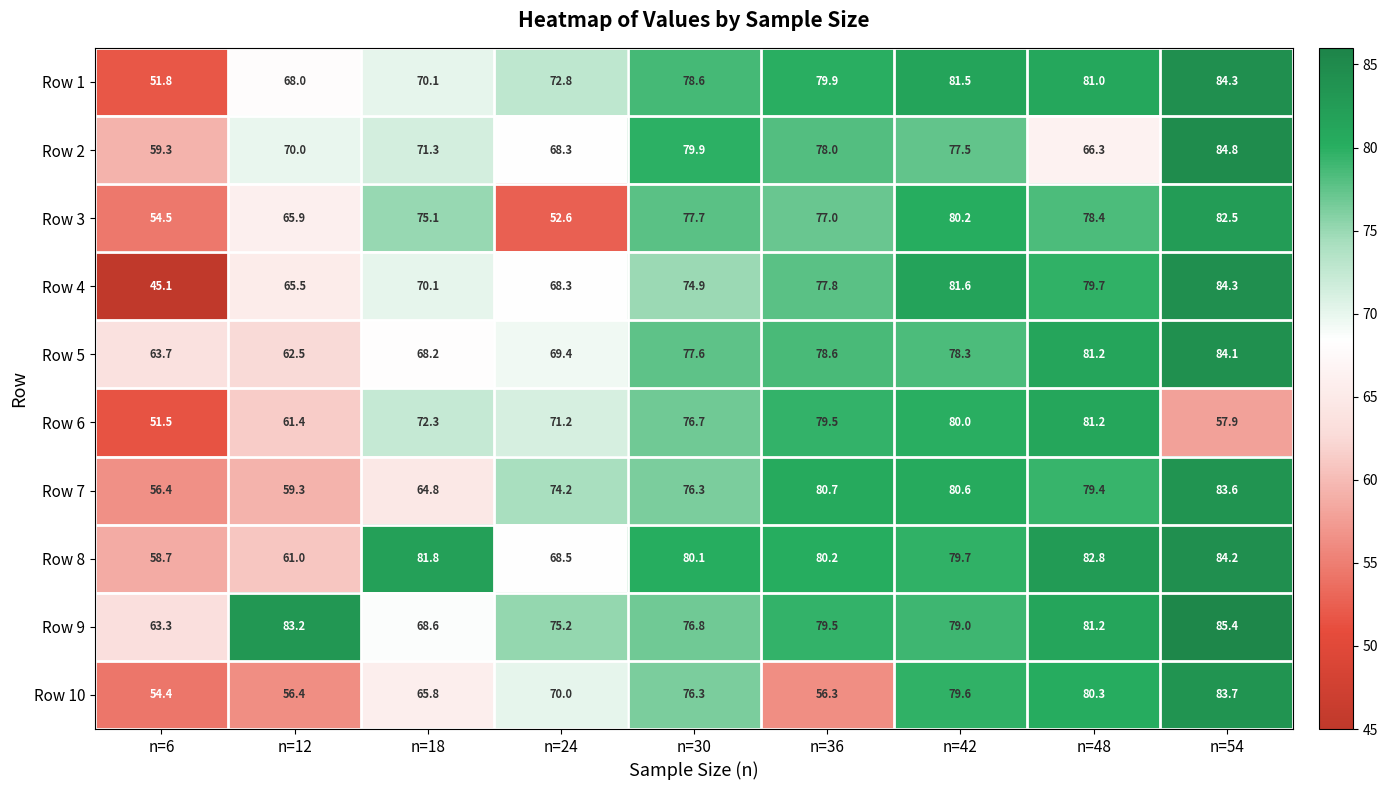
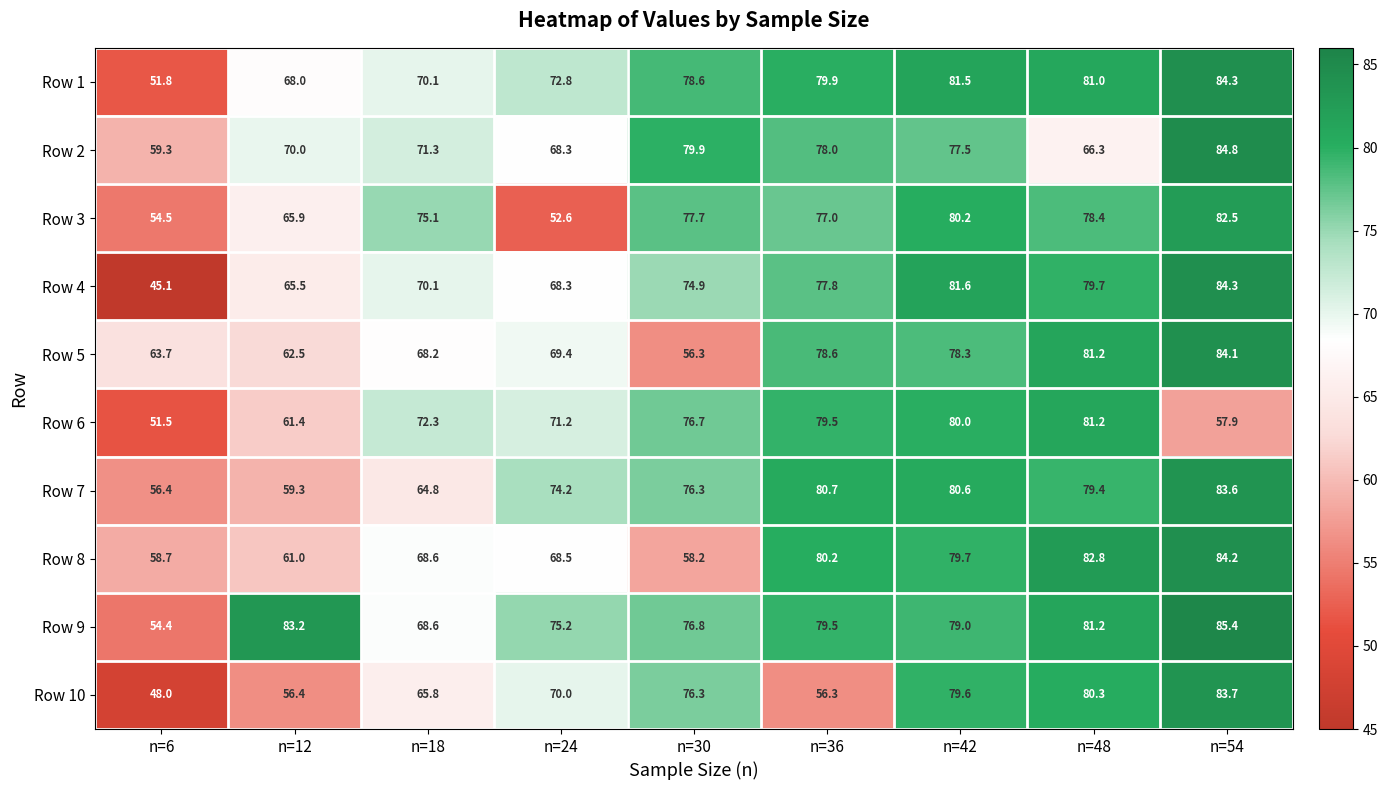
  {
    "Row 1": {
      "n=6": 51.8,
      "n=12": 68.0,
      "n=18": 70.1,
      "n=24": 72.8,
      "n=30": 78.6,
      "n=36": 79.9,
      "n=42": 81.5,
      "n=48": 81.0,
      "n=54": 84.3
    },
    "Row 2": {
      "n=6": 59.3,
      "n=12": 70.0,
      "n=18": 71.3,
      "n=24": 68.3,
      "n=30": 79.9,
      "n=36": 78.0,
      "n=42": 77.5,
      "n=48": 66.3,
      "n=54": 84.8
    },
    "Row 3": {
      "n=6": 54.5,
      "n=12": 65.9,
      "n=18": 75.1,
      "n=24": 52.6,
      "n=30": 77.7,
      "n=36": 77.0,
      "n=42": 80.2,
      "n=48": 78.4,
      "n=54": 82.5
    },
    "Row 4": {
      "n=6": 45.1,
      "n=12": 65.5,
      "n=18": 70.1,
      "n=24": 68.3,
      "n=30": 74.9,
      "n=36": 77.8,
      "n=42": 81.6,
      "n=48": 79.7,
      "n=54": 84.3
    },
    "Row 5": {
      "n=6": 63.7,
      "n=12": 62.5,
      "n=18": 68.2,
      "n=24": 69.4,
-     "n=30": 77.6,
+     "n=30": 56.3,
      "n=36": 78.6,
      "n=42": 78.3,
      "n=48": 81.2,
      "n=54": 84.1
    },
    "Row 6": {
      "n=6": 51.5,
      "n=12": 61.4,
      "n=18": 72.3,
      "n=24": 71.2,
      "n=30": 76.7,
      "n=36": 79.5,
      "n=42": 80.0,
      "n=48": 81.2,
      "n=54": 57.9
    },
    "Row 7": {
      "n=6": 56.4,
      "n=12": 59.3,
      "n=18": 64.8,
      "n=24": 74.2,
      "n=30": 76.3,
      "n=36": 80.7,
      "n=42": 80.6,
      "n=48": 79.4,
      "n=54": 83.6
    },
    "Row 8": {
      "n=6": 58.7,
      "n=12": 61.0,
-     "n=18": 81.8,
+     "n=18": 68.6,
      "n=24": 68.5,
-     "n=30": 80.1,
+     "n=30": 58.2,
      "n=36": 80.2,
      "n=42": 79.7,
      "n=48": 82.8,
      "n=54": 84.2
    },
    "Row 9": {
-     "n=6": 63.3,
+     "n=6": 54.4,
      "n=12": 83.2,
      "n=18": 68.6,
      "n=24": 75.2,
      "n=30": 76.8,
      "n=36": 79.5,
      "n=42": 79.0,
      "n=48": 81.2,
      "n=54": 85.4
    },
    "Row 10": {
-     "n=6": 54.4,
+     "n=6": 48.0,
      "n=12": 56.4,
      "n=18": 65.8,
      "n=24": 70.0,
      "n=30": 76.3,
      "n=36": 56.3,
      "n=42": 79.6,
      "n=48": 80.3,
      "n=54": 83.7
    }
  }
